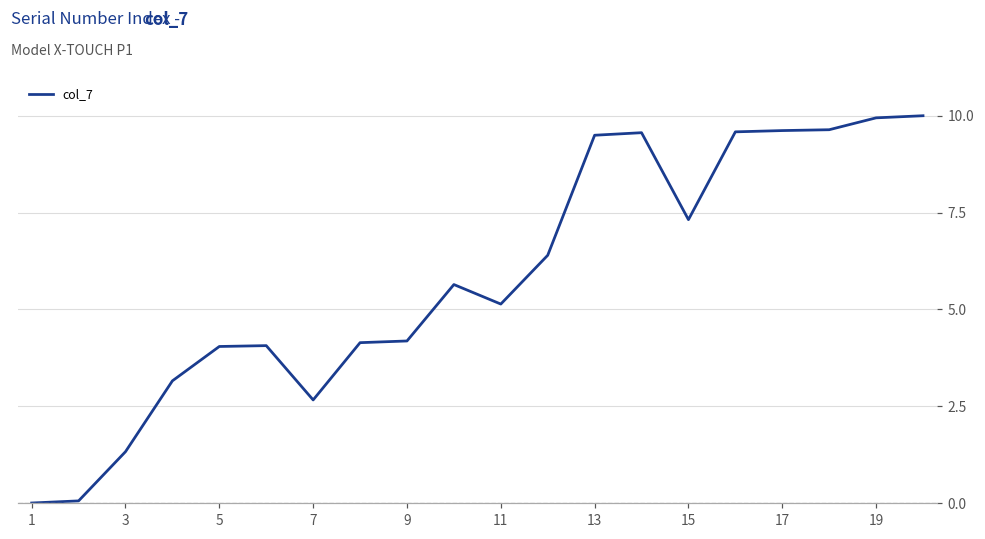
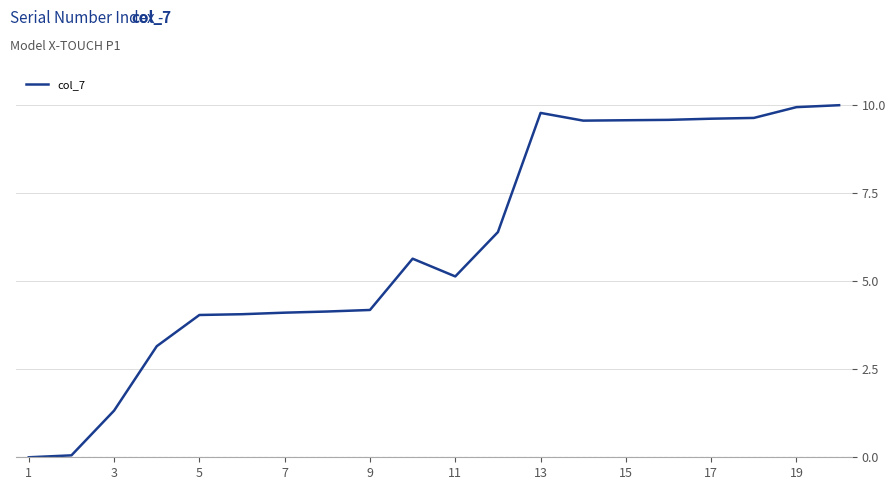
  {
    "1": 0.0,
    "3": 1.3,
    "5": 4.0,
-   "7": 2.7,
+   "7": 4.1,
    "9": 4.2,
    "11": 5.1,
-   "13": 9.5,
-   "15": 7.3,
+   "13": 9.8,
+   "15": 9.6,
    "17": 9.6,
    "19": 9.9
  }
